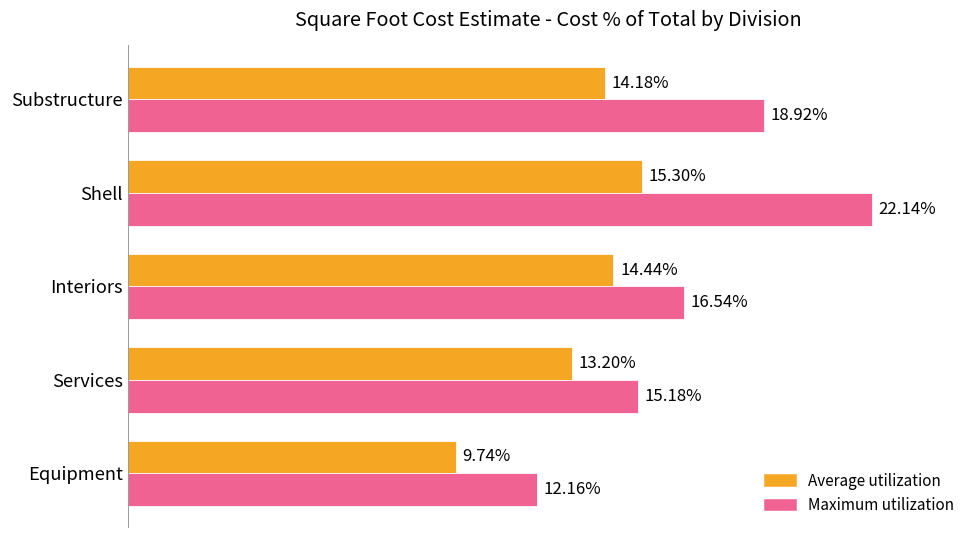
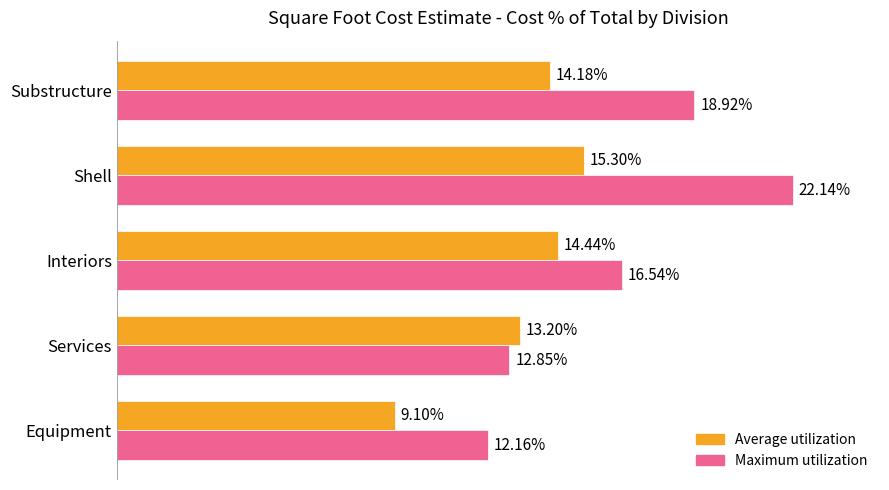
  {
    "Average utilization": {
      "Substructure": "14.18%",
      "Shell": "15.30%",
      "Interiors": "14.44%",
      "Services": "13.20%",
-     "Equipment": "9.74%"
+     "Equipment": "9.10%"
    },
    "Maximum utilization": {
      "Substructure": "18.92%",
      "Shell": "22.14%",
      "Interiors": "16.54%",
-     "Services": "15.18%",
+     "Services": "12.85%",
      "Equipment": "12.16%"
    }
  }
